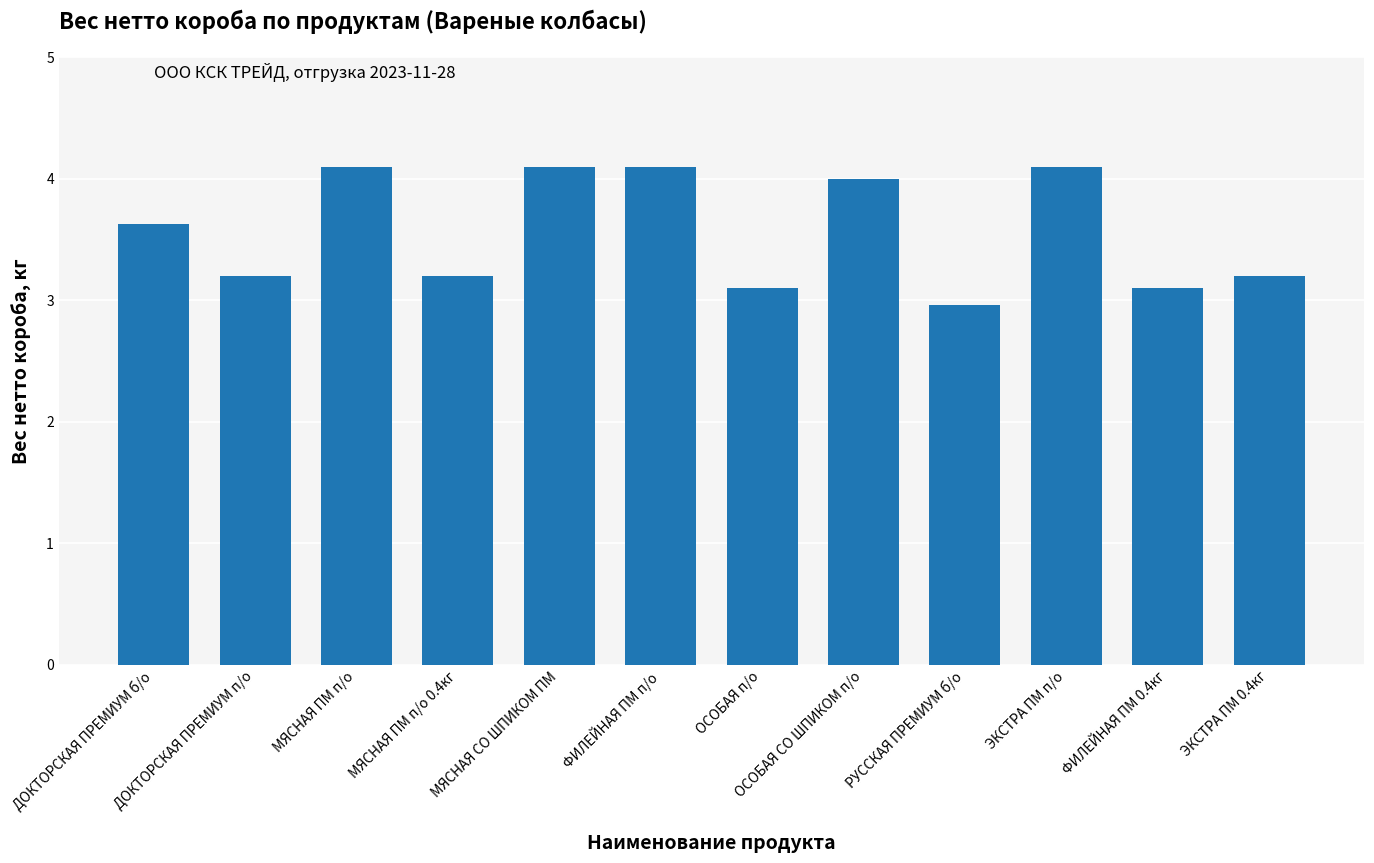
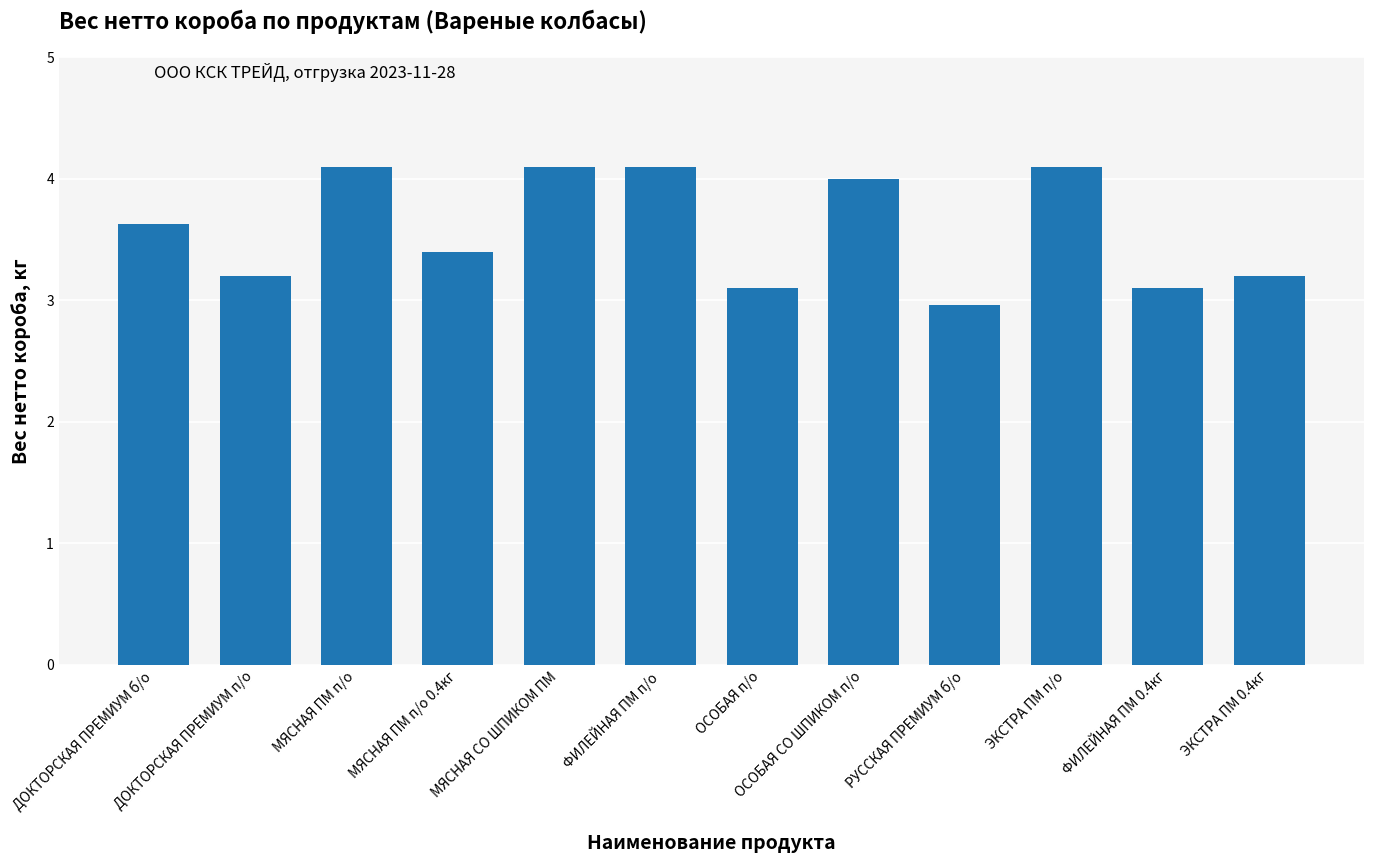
  {
    "ДОКТОРСКАЯ ПРЕМИУМ б/о": 3.63,
    "ДОКТОРСКАЯ ПРЕМИУМ п/о": 3.2,
    "МЯСНАЯ ПМ п/о": 4.1,
-   "МЯСНАЯ ПМ п/о 0.4кг": 3.2,
+   "МЯСНАЯ ПМ п/о 0.4кг": 3.4,
    "МЯСНАЯ СО ШПИКОМ ПМ": 4.1,
    "ФИЛЕЙНАЯ ПМ п/о": 4.1,
    "ОСОБАЯ п/о": 3.1,
    "ОСОБАЯ СО ШПИКОМ п/о": 4.0,
    "РУССКАЯ ПРЕМИУМ б/о": 2.96,
    "ЭКСТРА ПМ п/о": 4.1,
    "ФИЛЕЙНАЯ ПМ 0.4кг": 3.1,
    "ЭКСТРА ПМ 0.4кг": 3.2
  }
